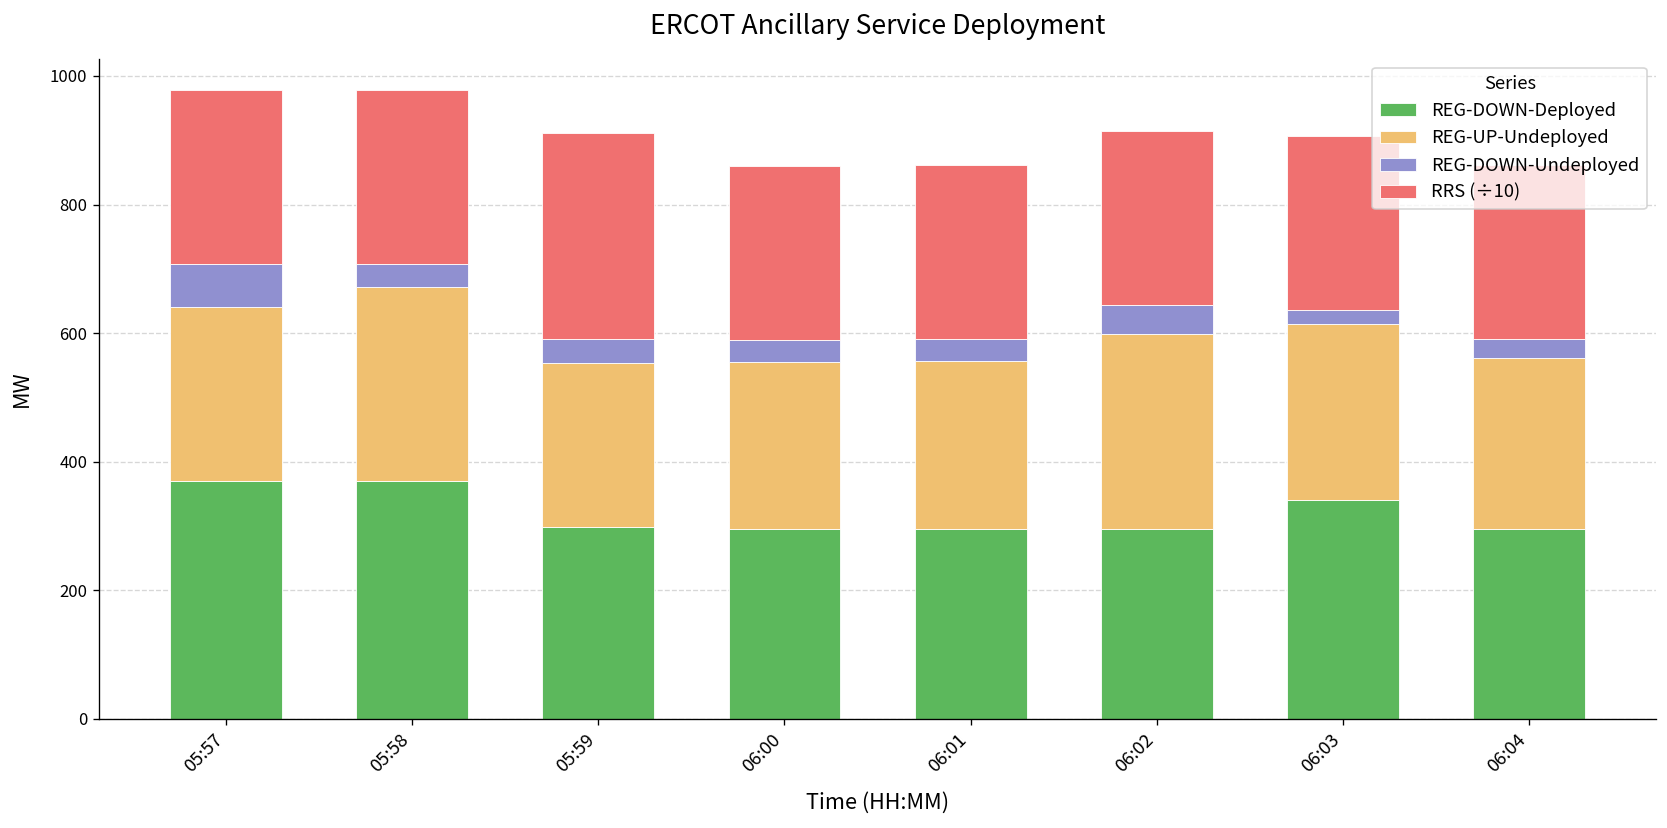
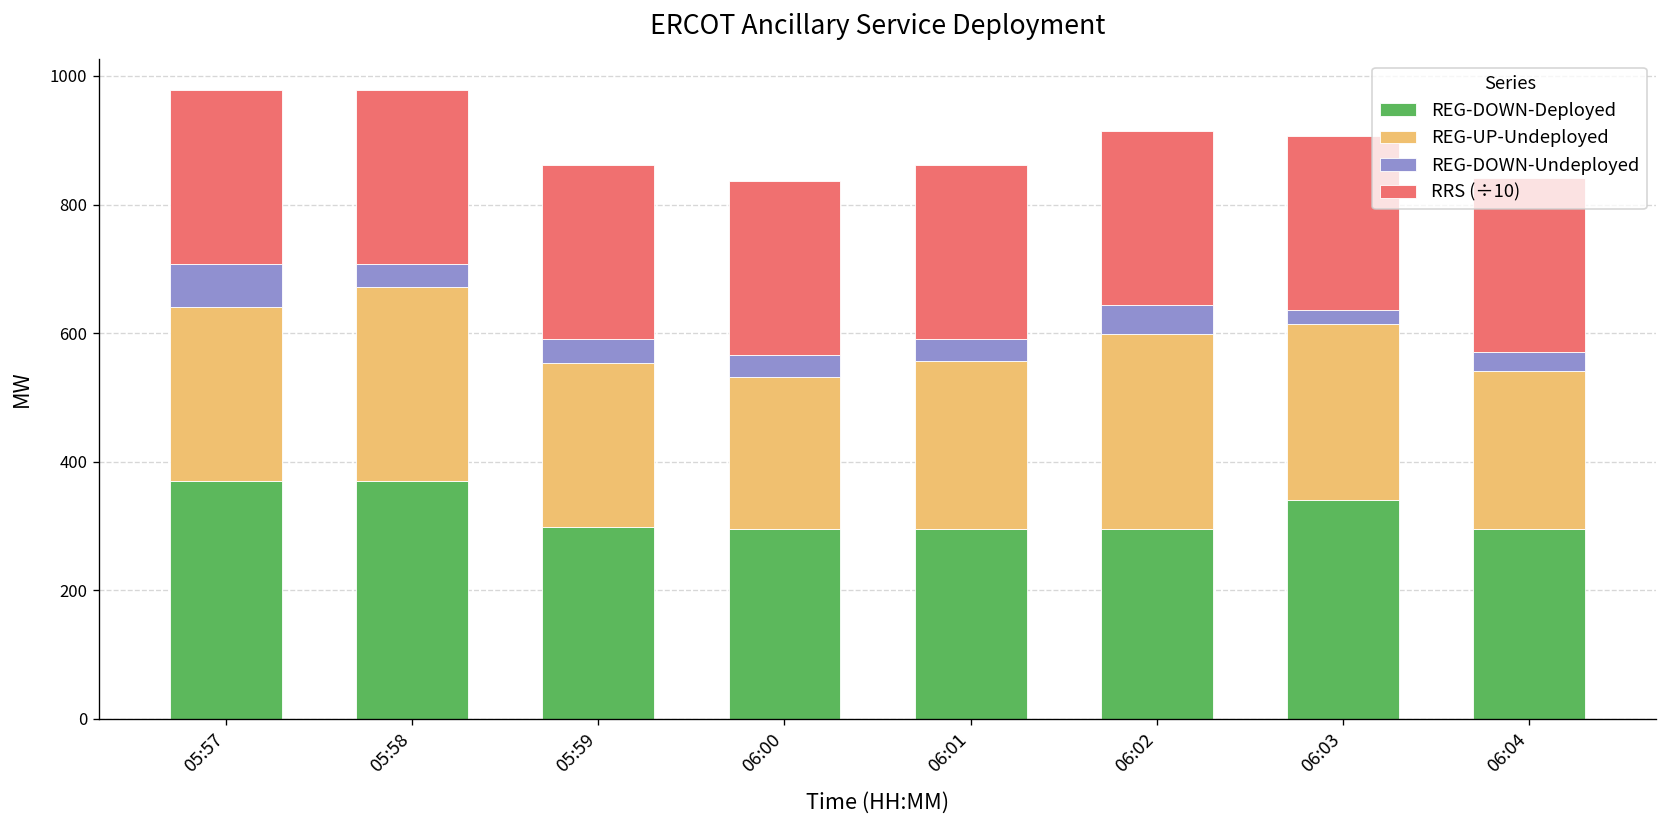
  {
    "REG-DOWN-Deployed": {
      "05:57": 370,
      "05:58": 370,
      "05:59": 300,
      "06:00": 300,
      "06:01": 300,
      "06:02": 300,
      "06:03": 340,
      "06:04": 300
    },
    "REG-UP-Undeployed": {
      "05:57": 270,
      "05:58": 300,
      "05:59": 260,
-     "06:00": 260,
+     "06:00": 240,
      "06:01": 260,
      "06:02": 300,
      "06:03": 270,
-     "06:04": 270
+     "06:04": 250
    },
    "REG-DOWN-Undeployed": {
      "05:57": 70,
      "05:58": 40,
      "05:59": 40,
      "06:00": 40,
      "06:01": 40,
      "06:02": 40,
      "06:03": 20,
      "06:04": 30
    },
    "RRS (÷10)": {
      "05:57": 270,
      "05:58": 270,
-     "05:59": 320,
+     "05:59": 270,
      "06:00": 270,
      "06:01": 270,
      "06:02": 270,
      "06:03": 270
    }
  }
